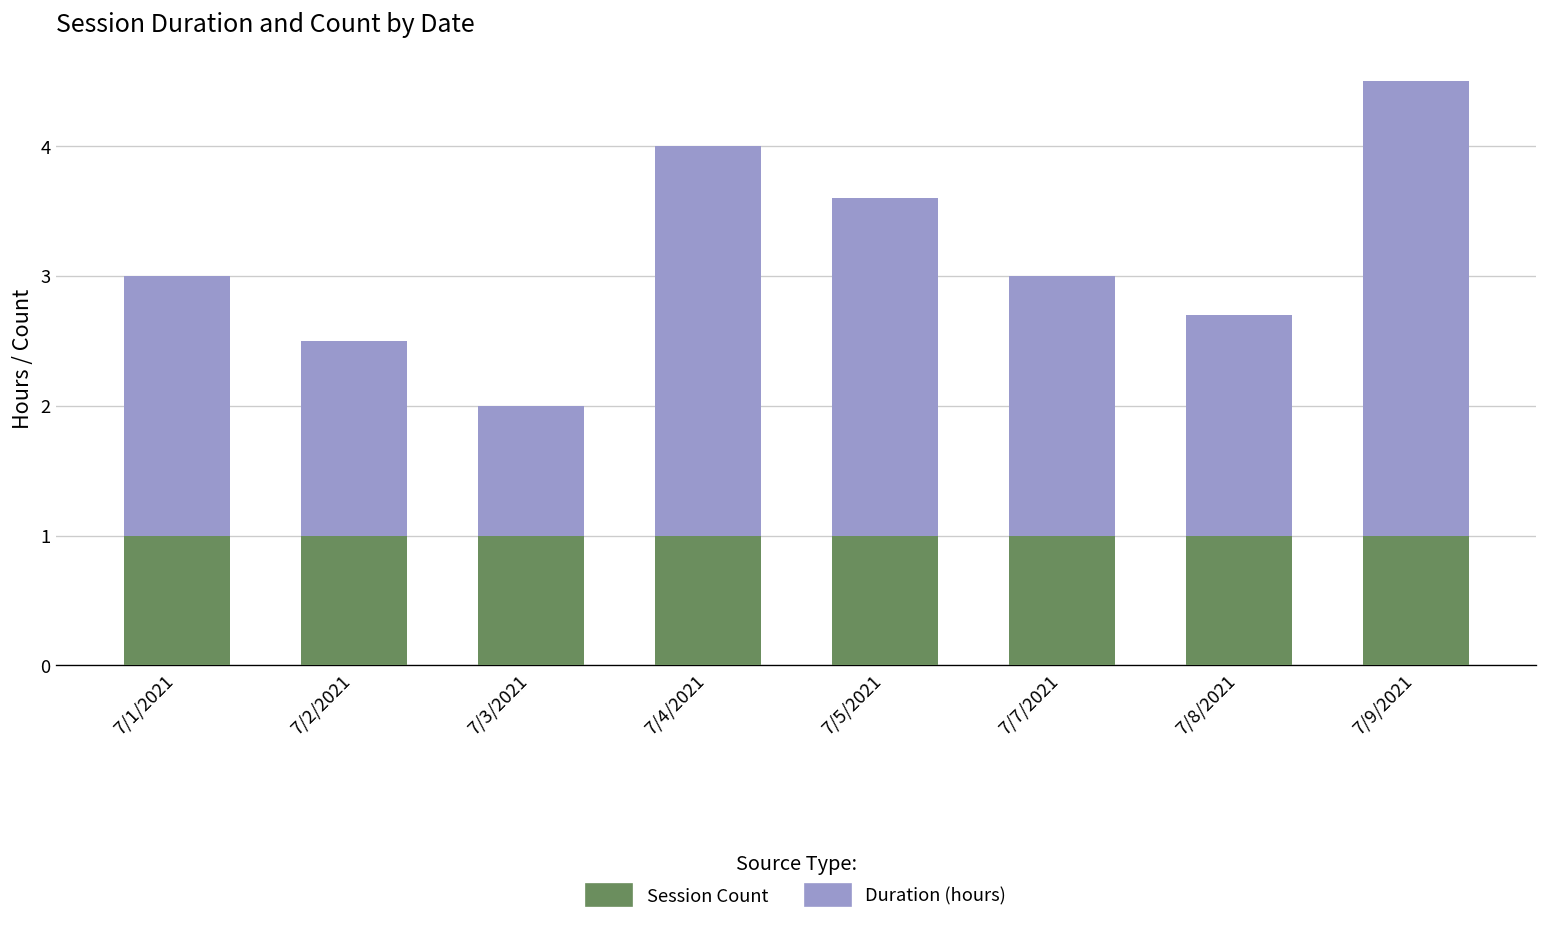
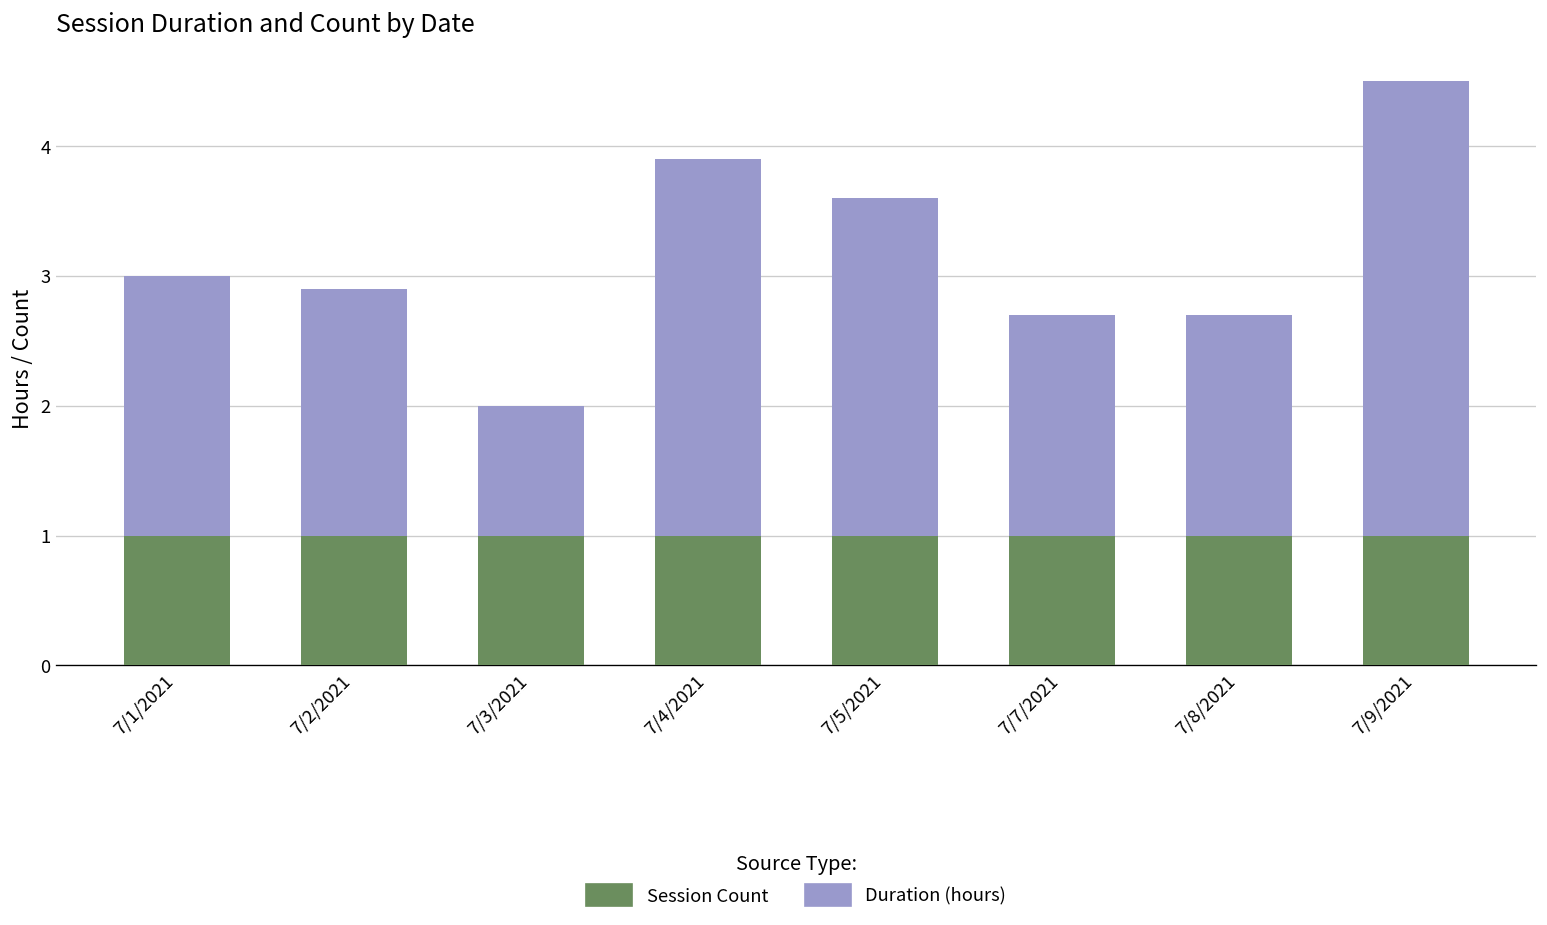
  {
    "Session Count": {
      "7/1/2021": 1.0,
      "7/2/2021": 1.0,
      "7/3/2021": 1.0,
      "7/4/2021": 1.0,
      "7/5/2021": 1.0,
      "7/7/2021": 1.0,
      "7/8/2021": 1.0,
      "7/9/2021": 1.0
    },
    "Duration (hours)": {
      "7/1/2021": 2.0,
-     "7/2/2021": 1.5,
+     "7/2/2021": 1.9,
      "7/3/2021": 1.0,
-     "7/4/2021": 3.0,
+     "7/4/2021": 2.9,
      "7/5/2021": 2.6,
-     "7/7/2021": 2.0,
+     "7/7/2021": 1.7,
      "7/8/2021": 1.7,
      "7/9/2021": 3.5
    }
  }
